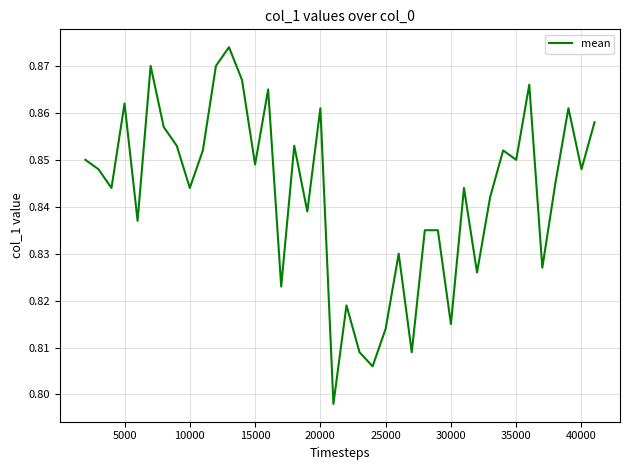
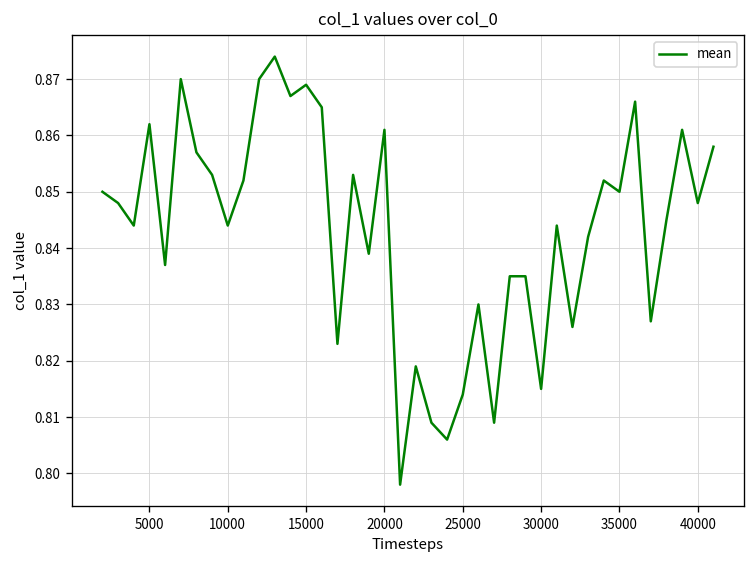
  {
    "5000": 0.862,
    "10000": 0.844,
-   "15000": 0.849,
+   "15000": 0.869,
    "20000": 0.861,
    "25000": 0.814,
    "30000": 0.815,
    "35000": 0.850,
    "40000": 0.848
  }
